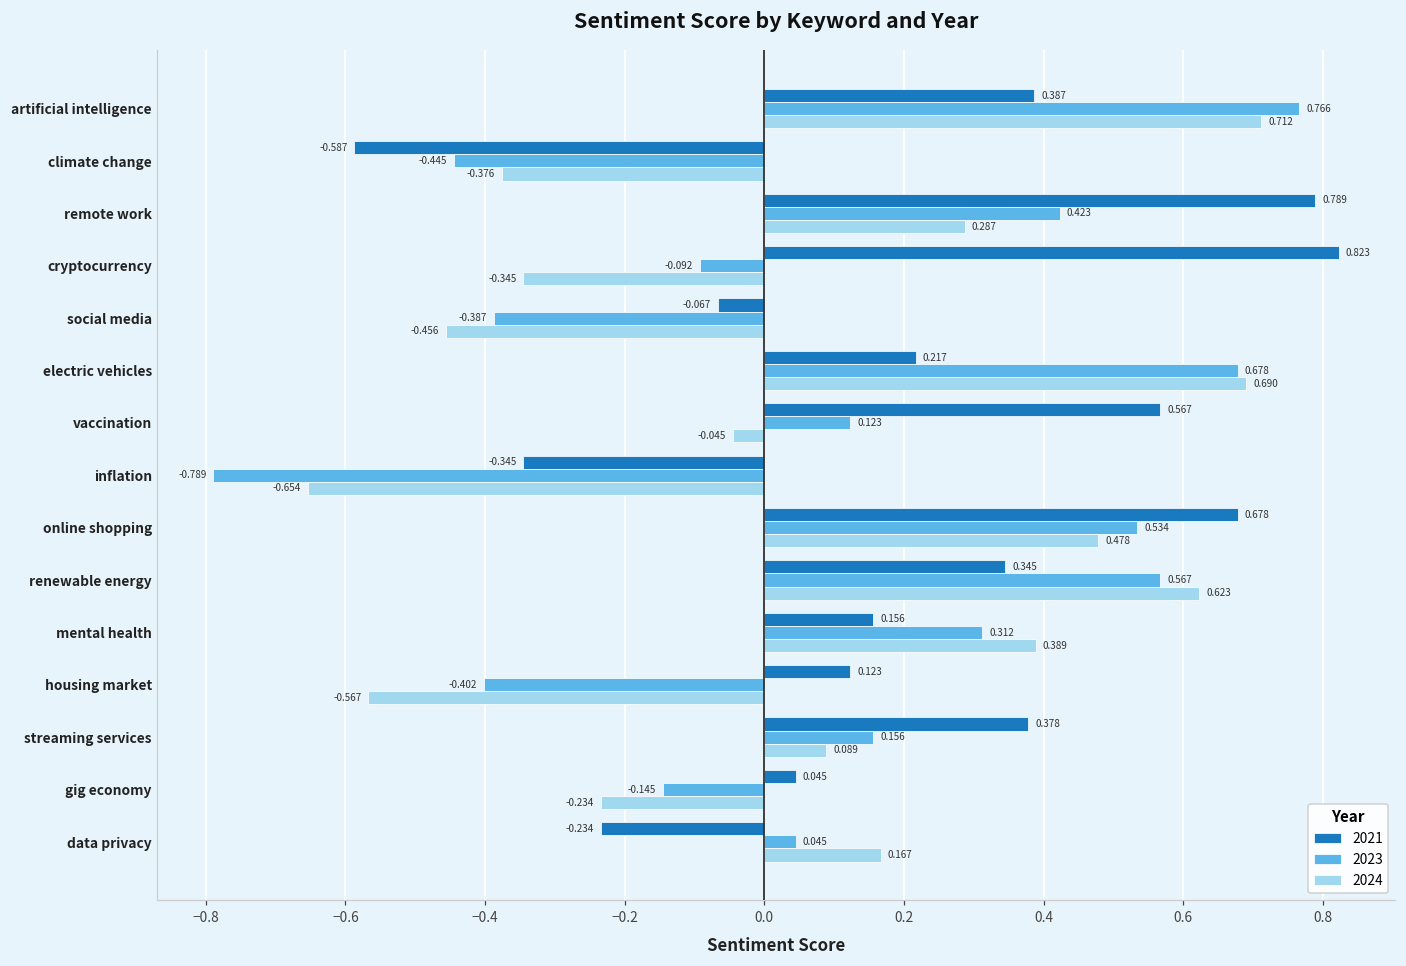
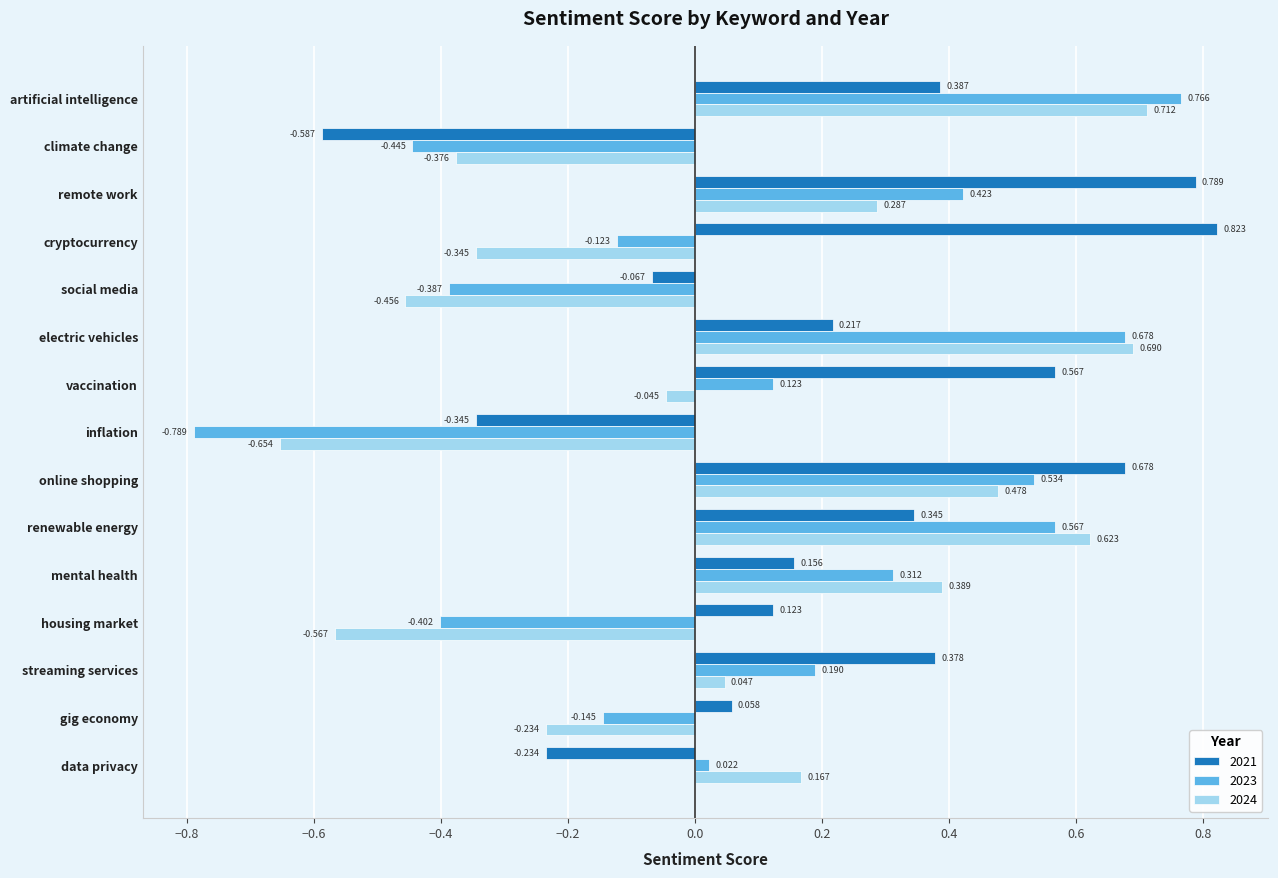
  {
    "2021": {
      "artificial intelligence": 0.387,
      "climate change": -0.587,
      "remote work": 0.789,
      "cryptocurrency": 0.823,
      "social media": -0.067,
      "electric vehicles": 0.217,
      "vaccination": 0.567,
      "inflation": -0.345,
      "online shopping": 0.678,
      "renewable energy": 0.345,
      "mental health": 0.156,
      "housing market": 0.123,
      "streaming services": 0.378,
-     "gig economy": 0.045,
+     "gig economy": 0.058,
      "data privacy": -0.234
    },
    "2023": {
      "artificial intelligence": 0.766,
      "climate change": -0.445,
      "remote work": 0.423,
-     "cryptocurrency": -0.092,
+     "cryptocurrency": -0.123,
      "social media": -0.387,
      "electric vehicles": 0.678,
      "vaccination": 0.123,
      "inflation": -0.789,
      "online shopping": 0.534,
      "renewable energy": 0.567,
      "mental health": 0.312,
      "housing market": -0.402,
-     "streaming services": 0.156,
+     "streaming services": 0.190,
      "gig economy": -0.145,
-     "data privacy": 0.045
+     "data privacy": 0.022
    },
    "2024": {
      "artificial intelligence": 0.712,
      "climate change": -0.376,
      "remote work": 0.287,
      "cryptocurrency": -0.345,
      "social media": -0.456,
      "electric vehicles": 0.690,
      "vaccination": -0.045,
      "inflation": -0.654,
      "online shopping": 0.478,
      "renewable energy": 0.623,
      "mental health": 0.389,
      "housing market": -0.567,
-     "streaming services": 0.089,
+     "streaming services": 0.047,
      "gig economy": -0.234,
      "data privacy": 0.167
    }
  }
